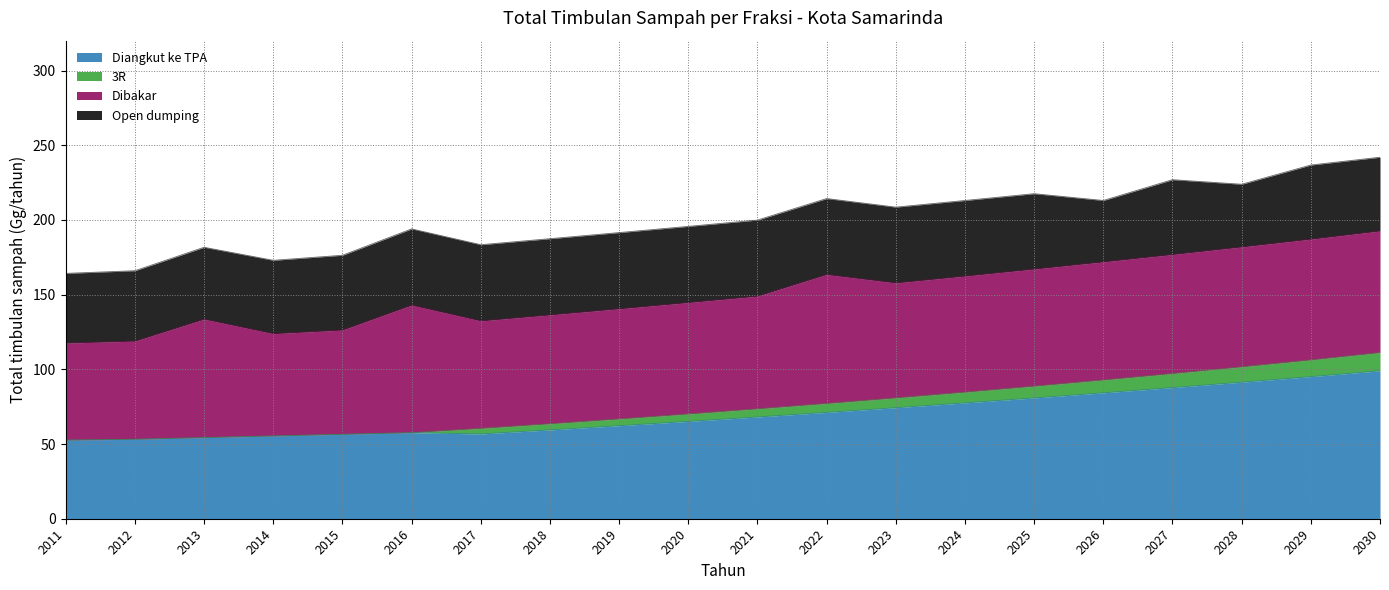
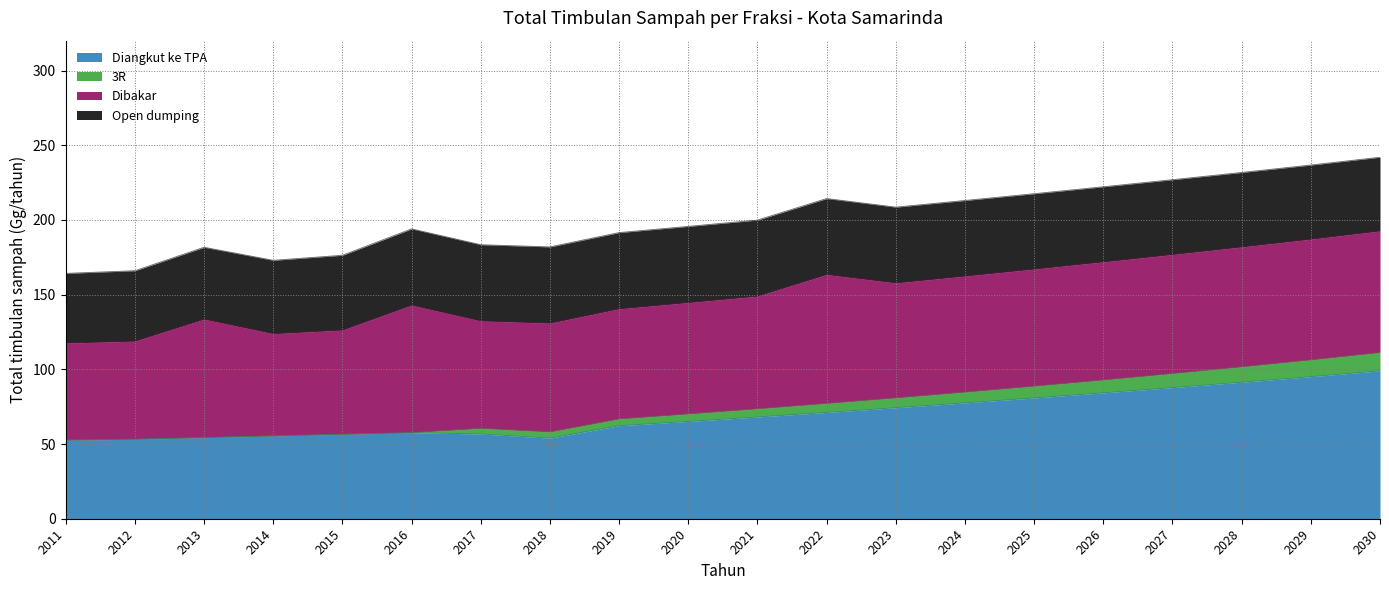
  {
    "Diangkut ke TPA": {
      "2017": 57,
-     "2018": 59,
+     "2018": 54,
      "2019": 62,
      "2020": 65,
      "2021": 68,
      "2022": 71,
      "2023": 74,
      "2024": 78,
      "2025": 81,
      "2026": 84,
      "2027": 88,
      "2028": 91,
      "2029": 95,
      "2030": 99
    },
    "3R": {
      "2017": 4,
      "2018": 4,
      "2019": 5,
      "2020": 5,
      "2021": 5,
      "2022": 6,
      "2023": 7,
      "2024": 7,
      "2025": 8,
      "2026": 9,
      "2027": 9,
      "2028": 10,
      "2029": 11,
      "2030": 12
    },
    "Dibakar": {
      "2011": 65,
      "2012": 66,
      "2013": 79,
      "2014": 68,
      "2015": 70,
      "2016": 85,
      "2017": 72,
      "2018": 73,
      "2019": 74,
      "2020": 75,
      "2021": 75,
      "2022": 86,
      "2023": 77,
      "2024": 78,
      "2025": 78,
      "2026": 79,
      "2027": 80,
      "2028": 80,
      "2029": 81,
      "2030": 81
    },
    "Open dumping": {
      "2011": 47,
      "2012": 47,
      "2013": 48,
      "2014": 49,
      "2015": 50,
      "2016": 51,
      "2017": 51,
      "2018": 51,
      "2019": 51,
      "2020": 51,
      "2021": 51,
      "2022": 51,
      "2023": 51,
      "2024": 51,
      "2025": 50,
-     "2026": 41,
+     "2026": 50,
      "2027": 50,
-     "2028": 42,
+     "2028": 50,
      "2029": 50,
      "2030": 49
    }
  }
